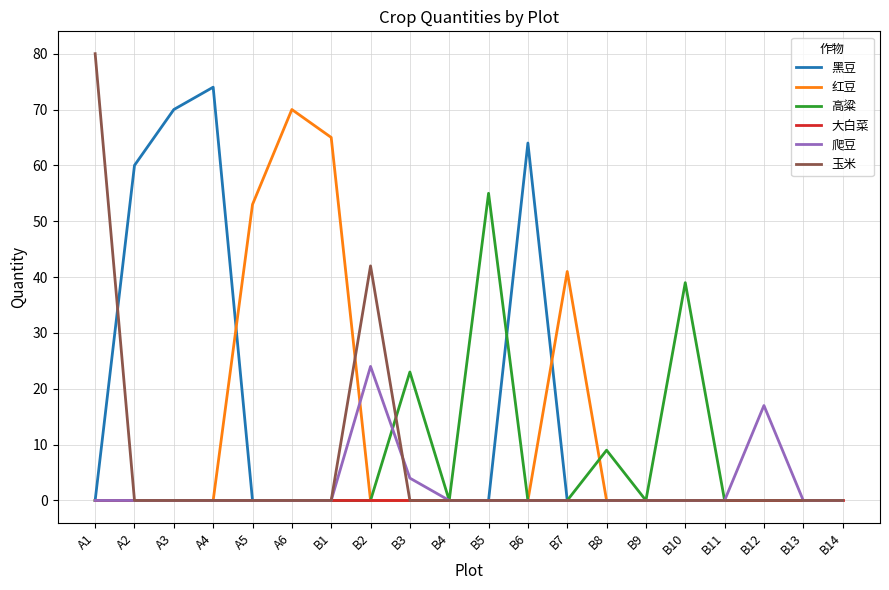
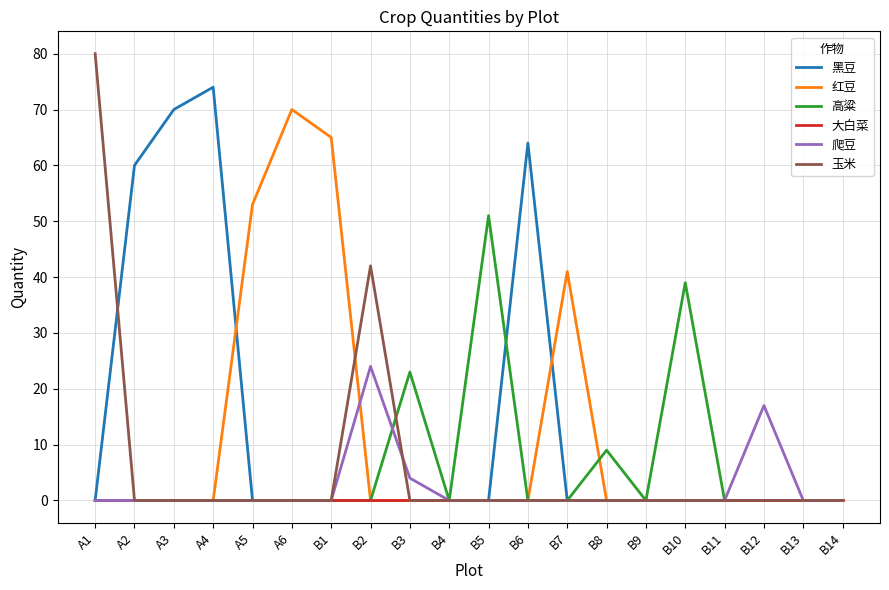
  {
    "黑豆": {
      "A2": 60,
      "A3": 70,
      "A4": 74,
      "B6": 64
    },
    "红豆": {
      "A5": 53,
      "A6": 70,
      "B1": 65,
      "B7": 41
    },
    "高粱": {
      "B3": 23,
-     "B5": 55,
+     "B5": 51,
      "B8": 9,
      "B10": 39
    },
    "爬豆": {
      "B2": 24,
      "B3": 4,
      "B12": 17
    },
    "玉米": {
      "A1": 80,
      "B2": 42
    }
  }
